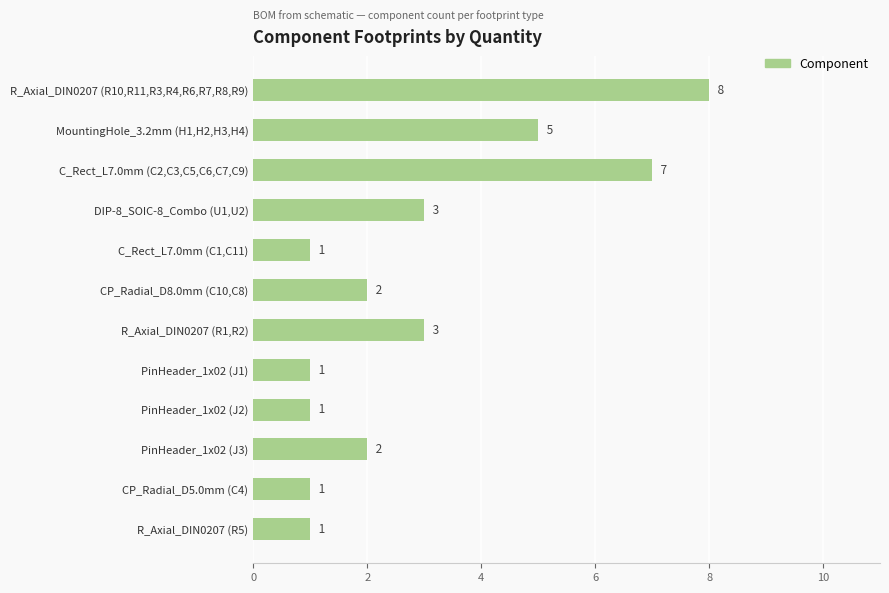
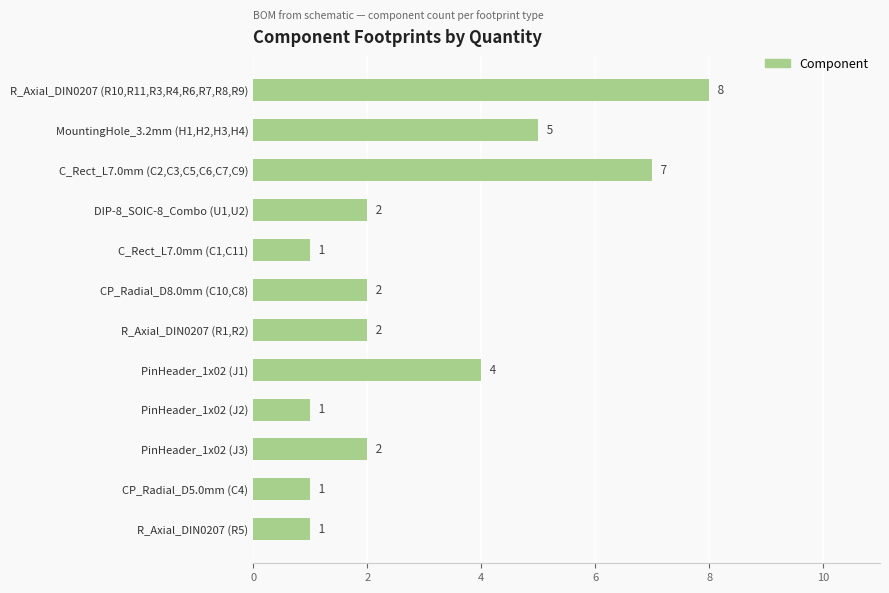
  {
    "R_Axial_DIN0207 (R10,R11,R3,R4,R6,R7,R8,R9)": 8,
    "MountingHole_3.2mm (H1,H2,H3,H4)": 5,
    "C_Rect_L7.0mm (C2,C3,C5,C6,C7,C9)": 7,
-   "DIP-8_SOIC-8_Combo (U1,U2)": 3,
+   "DIP-8_SOIC-8_Combo (U1,U2)": 2,
    "C_Rect_L7.0mm (C1,C11)": 1,
    "CP_Radial_D8.0mm (C10,C8)": 2,
-   "R_Axial_DIN0207 (R1,R2)": 3,
-   "PinHeader_1x02 (J1)": 1,
+   "R_Axial_DIN0207 (R1,R2)": 2,
+   "PinHeader_1x02 (J1)": 4,
    "PinHeader_1x02 (J2)": 1,
    "PinHeader_1x02 (J3)": 2,
    "CP_Radial_D5.0mm (C4)": 1,
    "R_Axial_DIN0207 (R5)": 1
  }
